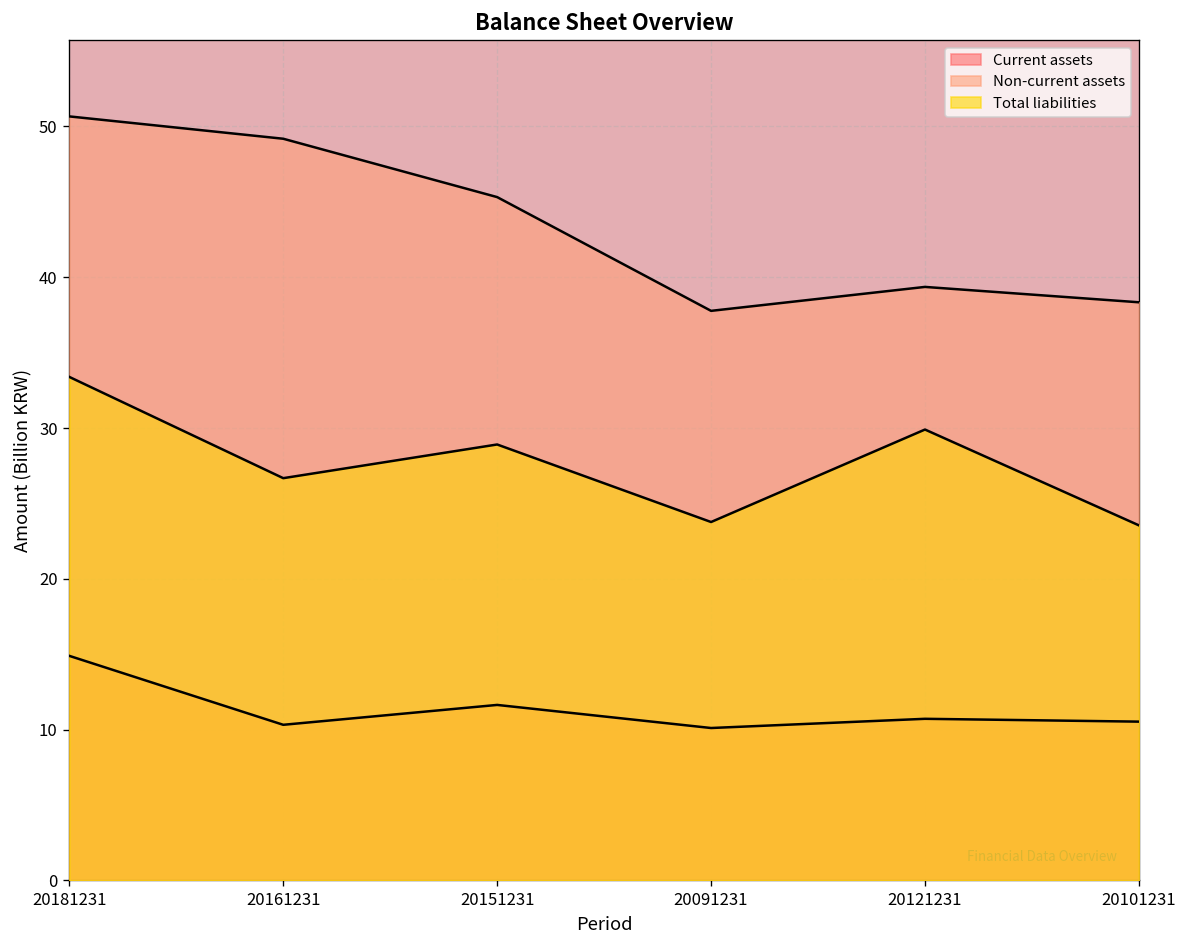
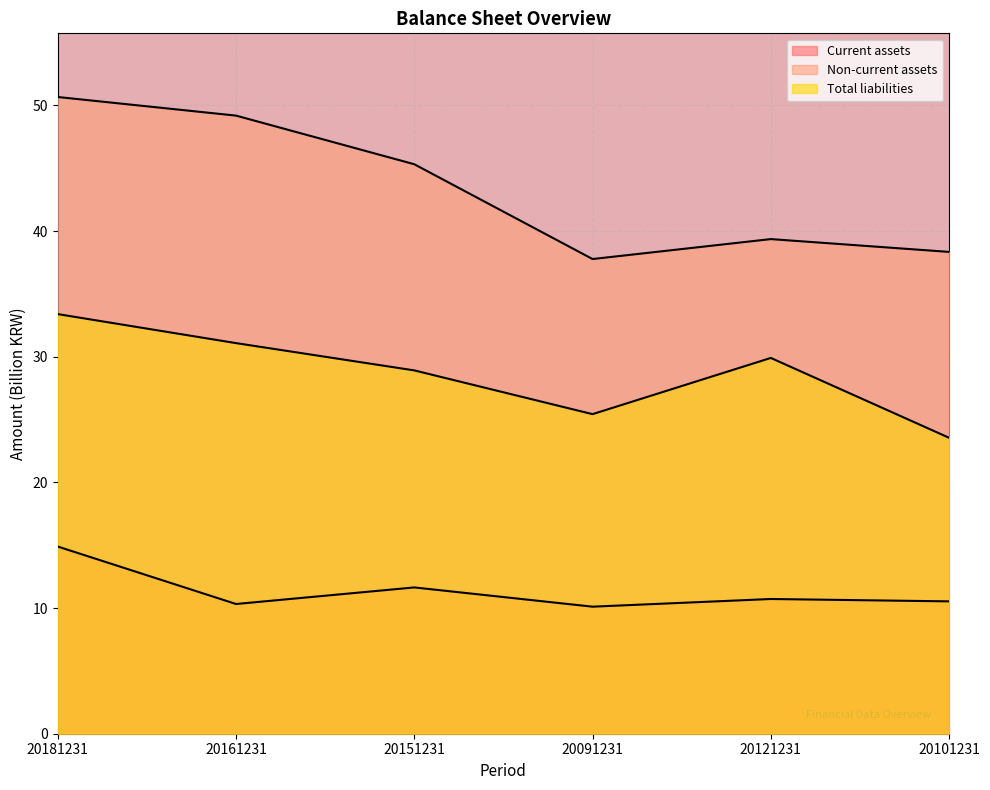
  {
    "Total liabilities": {
      "20181231": 33.4,
-     "20161231": 26.7,
+     "20161231": 31.1,
      "20151231": 28.9,
-     "20091231": 23.8,
+     "20091231": 25.4,
      "20121231": 29.9,
      "20101231": 23.5
    }
  }
